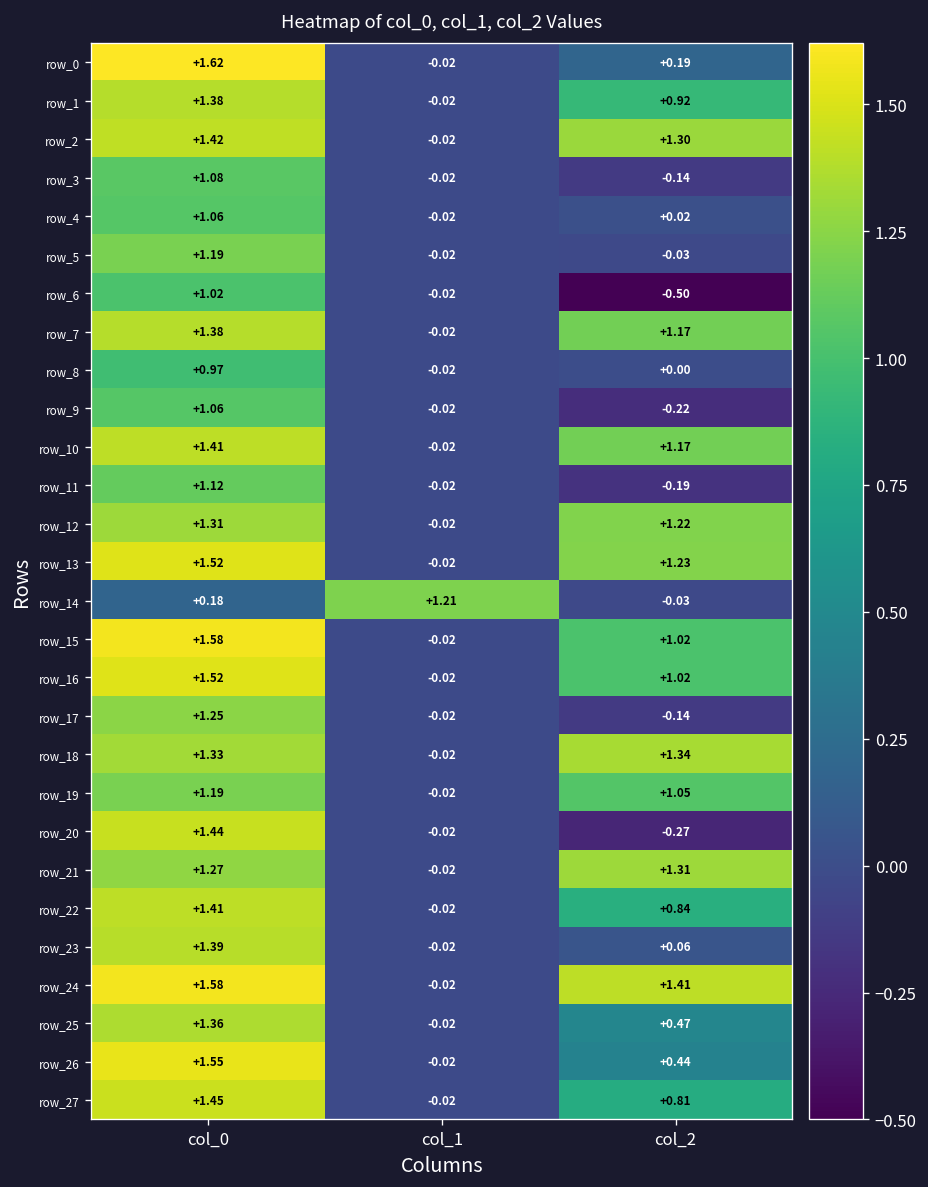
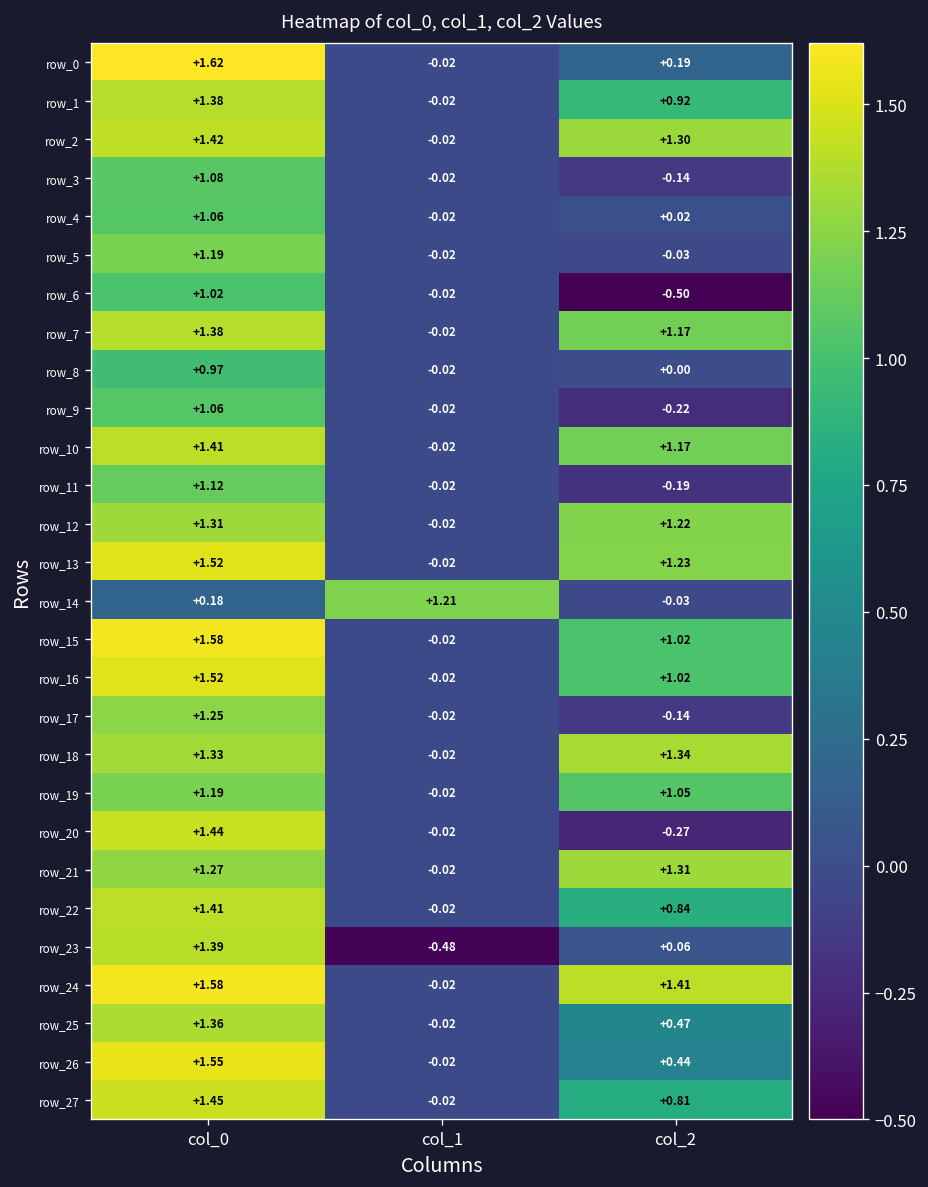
  {
    "row_0": {
      "col_0": "+1.62",
      "col_1": "-0.02",
      "col_2": "+0.19"
    },
    "row_1": {
      "col_0": "+1.38",
      "col_1": "-0.02",
      "col_2": "+0.92"
    },
    "row_2": {
      "col_0": "+1.42",
      "col_1": "-0.02",
      "col_2": "+1.30"
    },
    "row_3": {
      "col_0": "+1.08",
      "col_1": "-0.02",
      "col_2": "-0.14"
    },
    "row_4": {
      "col_0": "+1.06",
      "col_1": "-0.02",
      "col_2": "+0.02"
    },
    "row_5": {
      "col_0": "+1.19",
      "col_1": "-0.02",
      "col_2": "-0.03"
    },
    "row_6": {
      "col_0": "+1.02",
      "col_1": "-0.02",
      "col_2": "-0.50"
    },
    "row_7": {
      "col_0": "+1.38",
      "col_1": "-0.02",
      "col_2": "+1.17"
    },
    "row_8": {
      "col_0": "+0.97",
      "col_1": "-0.02",
      "col_2": "+0.00"
    },
    "row_9": {
      "col_0": "+1.06",
      "col_1": "-0.02",
      "col_2": "-0.22"
    },
    "row_10": {
      "col_0": "+1.41",
      "col_1": "-0.02",
      "col_2": "+1.17"
    },
    "row_11": {
      "col_0": "+1.12",
      "col_1": "-0.02",
      "col_2": "-0.19"
    },
    "row_12": {
      "col_0": "+1.31",
      "col_1": "-0.02",
      "col_2": "+1.22"
    },
    "row_13": {
      "col_0": "+1.52",
      "col_1": "-0.02",
      "col_2": "+1.23"
    },
    "row_14": {
      "col_0": "+0.18",
      "col_1": "+1.21",
      "col_2": "-0.03"
    },
    "row_15": {
      "col_0": "+1.58",
      "col_1": "-0.02",
      "col_2": "+1.02"
    },
    "row_16": {
      "col_0": "+1.52",
      "col_1": "-0.02",
      "col_2": "+1.02"
    },
    "row_17": {
      "col_0": "+1.25",
      "col_1": "-0.02",
      "col_2": "-0.14"
    },
    "row_18": {
      "col_0": "+1.33",
      "col_1": "-0.02",
      "col_2": "+1.34"
    },
    "row_19": {
      "col_0": "+1.19",
      "col_1": "-0.02",
      "col_2": "+1.05"
    },
    "row_20": {
      "col_0": "+1.44",
      "col_1": "-0.02",
      "col_2": "-0.27"
    },
    "row_21": {
      "col_0": "+1.27",
      "col_1": "-0.02",
      "col_2": "+1.31"
    },
    "row_22": {
      "col_0": "+1.41",
      "col_1": "-0.02",
      "col_2": "+0.84"
    },
    "row_23": {
      "col_0": "+1.39",
-     "col_1": "-0.02",
+     "col_1": "-0.48",
      "col_2": "+0.06"
    },
    "row_24": {
      "col_0": "+1.58",
      "col_1": "-0.02",
      "col_2": "+1.41"
    },
    "row_25": {
      "col_0": "+1.36",
      "col_1": "-0.02",
      "col_2": "+0.47"
    },
    "row_26": {
      "col_0": "+1.55",
      "col_1": "-0.02",
      "col_2": "+0.44"
    },
    "row_27": {
      "col_0": "+1.45",
      "col_1": "-0.02",
      "col_2": "+0.81"
    }
  }
